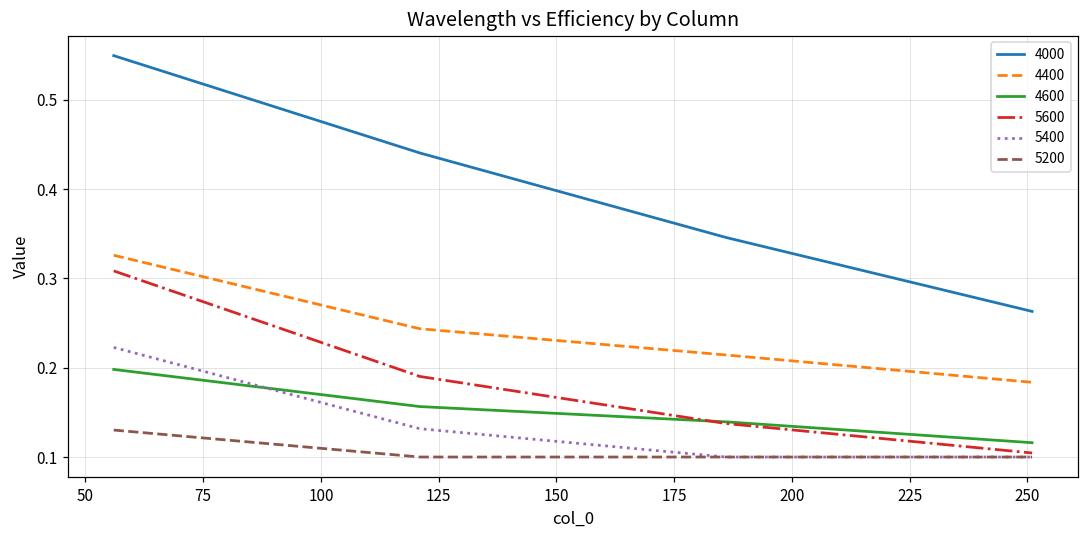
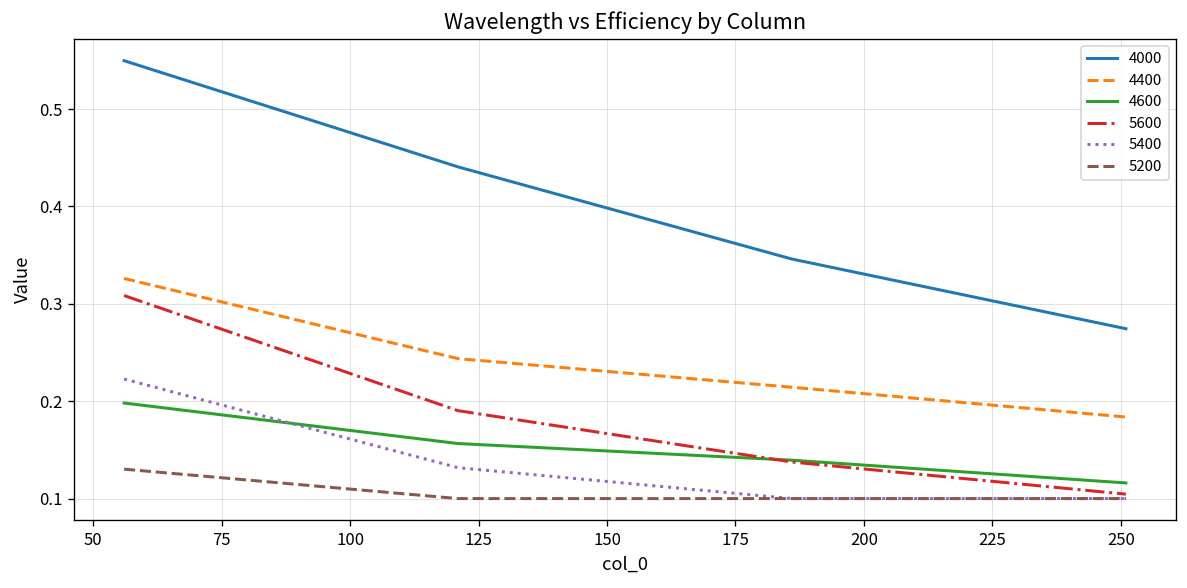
  {
    "4000": {
-     "250": 0.26
+     "250": 0.27
    },
    "4400": {
      "250": 0.18
    },
    "4600": {
      "250": 0.12
    },
    "5600": {
      "250": 0.10
    }
  }
